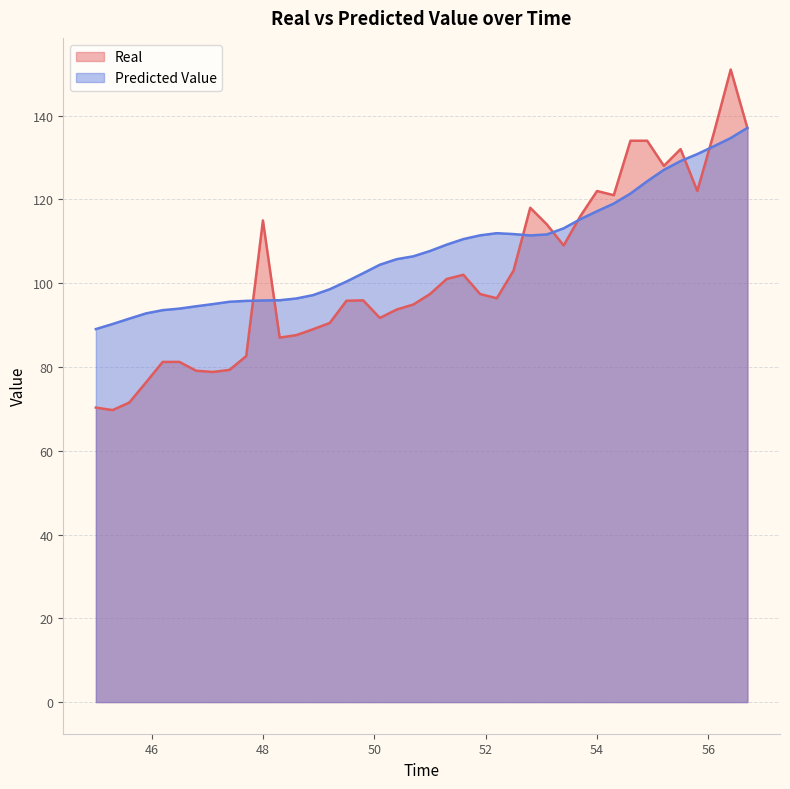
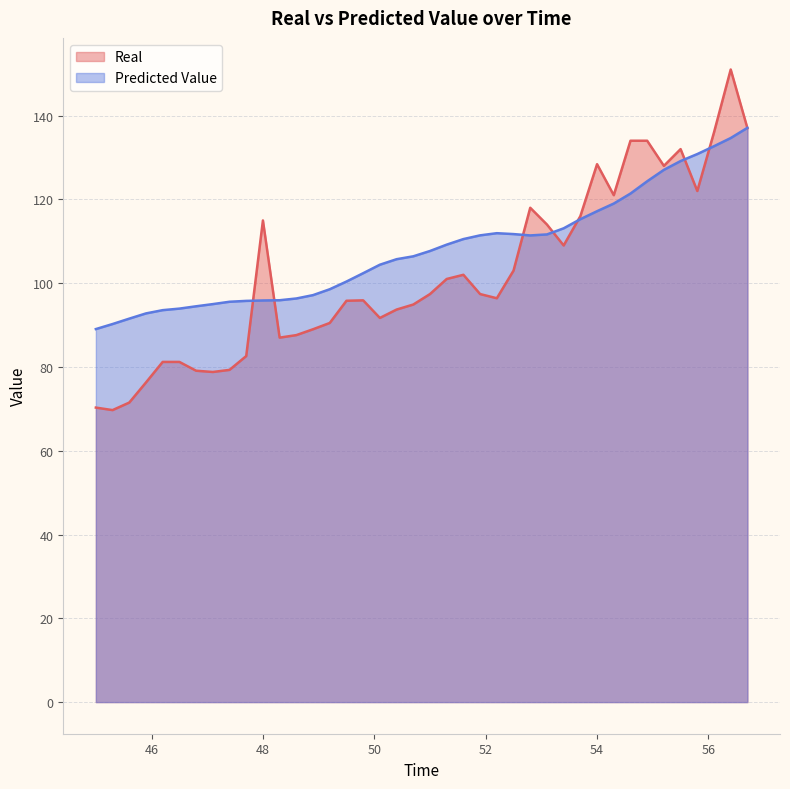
  {
    "Real": {
      "48": 115,
-     "54": 122
+     "54": 128
    },
    "Predicted Value": {
      "48": 96,
      "54": 117
    }
  }
